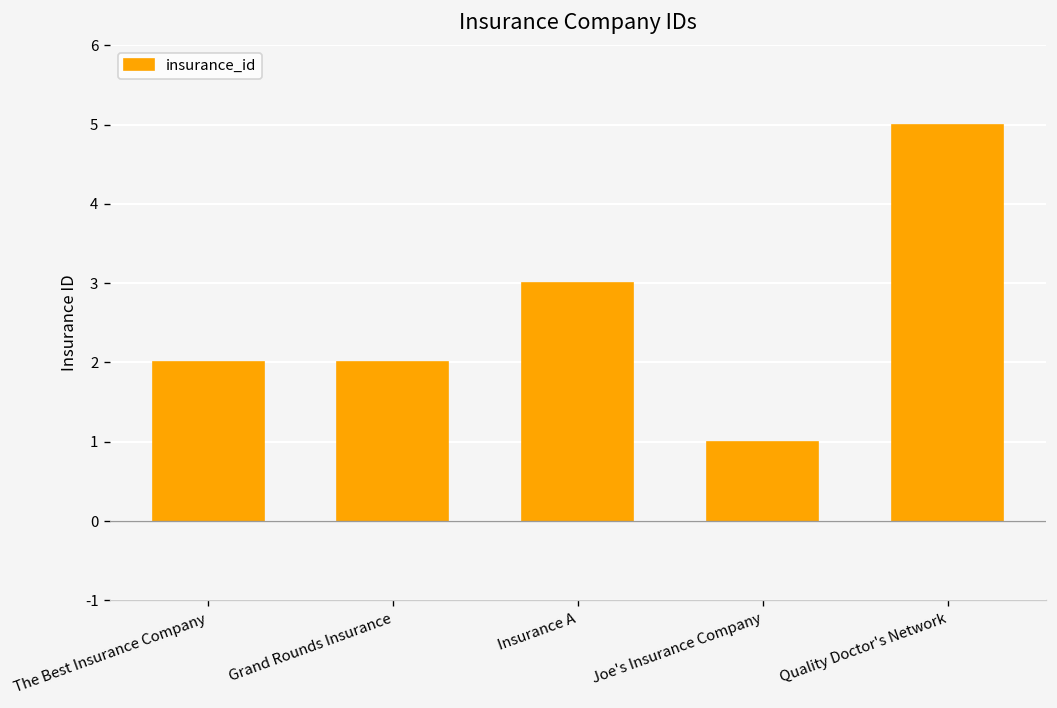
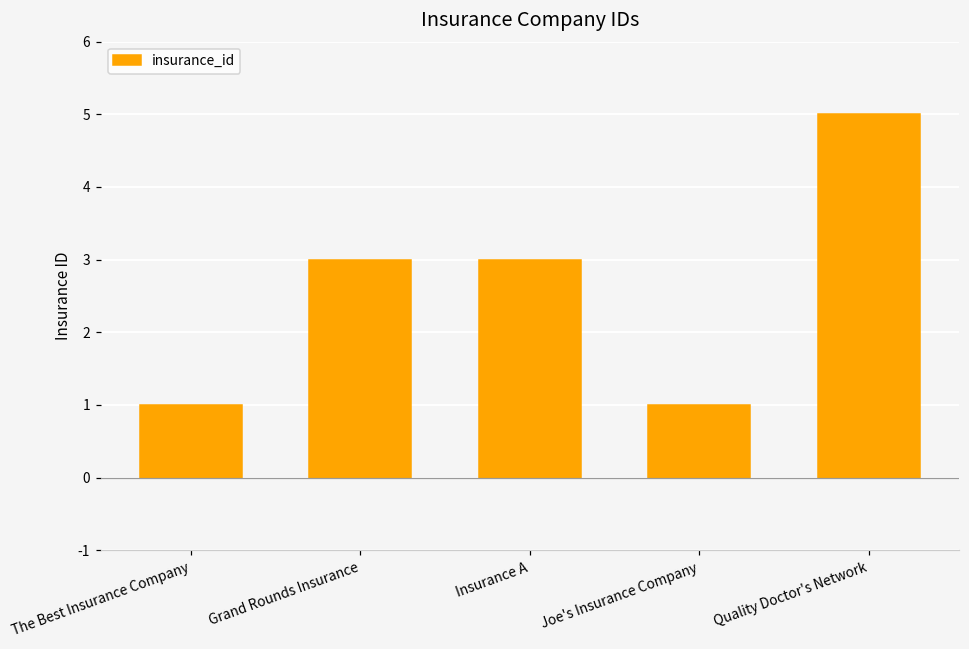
  {
-   "The Best Insurance Company": 2,
-   "Grand Rounds Insurance": 2,
+   "The Best Insurance Company": 1,
+   "Grand Rounds Insurance": 3,
    "Insurance A": 3,
    "Joe's Insurance Company": 1,
    "Quality Doctor's Network": 5
  }
